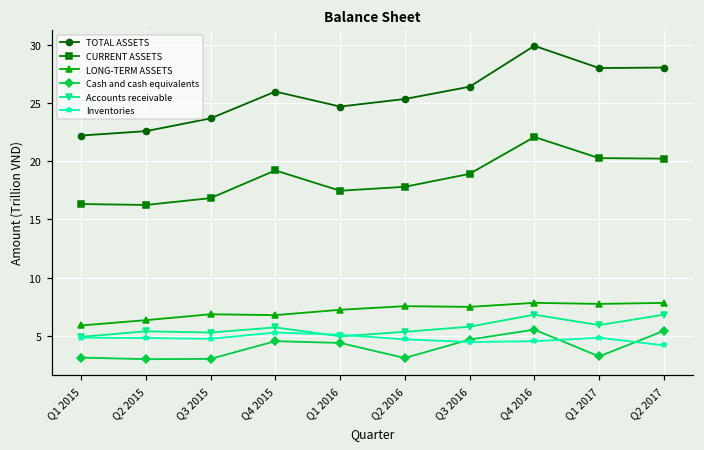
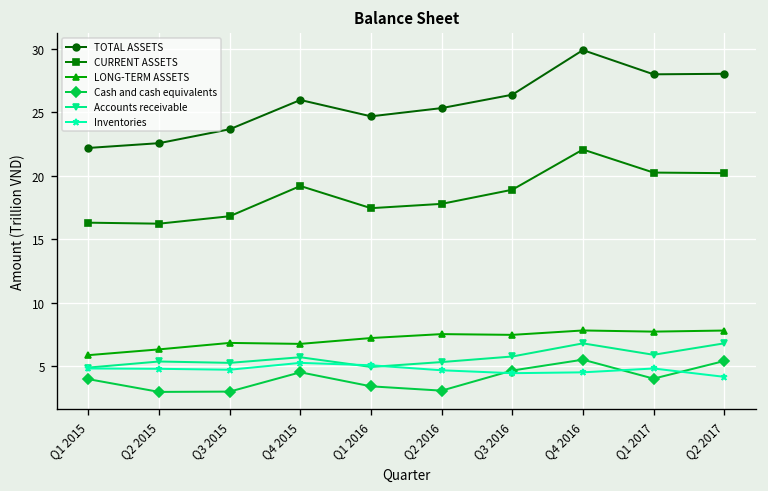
  {
    "Cash and cash equivalents": {
-     "Q1 2015": 3.1,
+     "Q1 2015": 4.0,
      "Q2 2015": 3.0,
      "Q3 2015": 3.0,
      "Q4 2015": 4.5,
-     "Q1 2016": 4.4,
+     "Q1 2016": 3.4,
      "Q2 2016": 3.1,
      "Q4 2016": 5.5,
-     "Q1 2017": 3.2,
+     "Q1 2017": 4.0,
      "Q2 2017": 5.4
    }
  }
